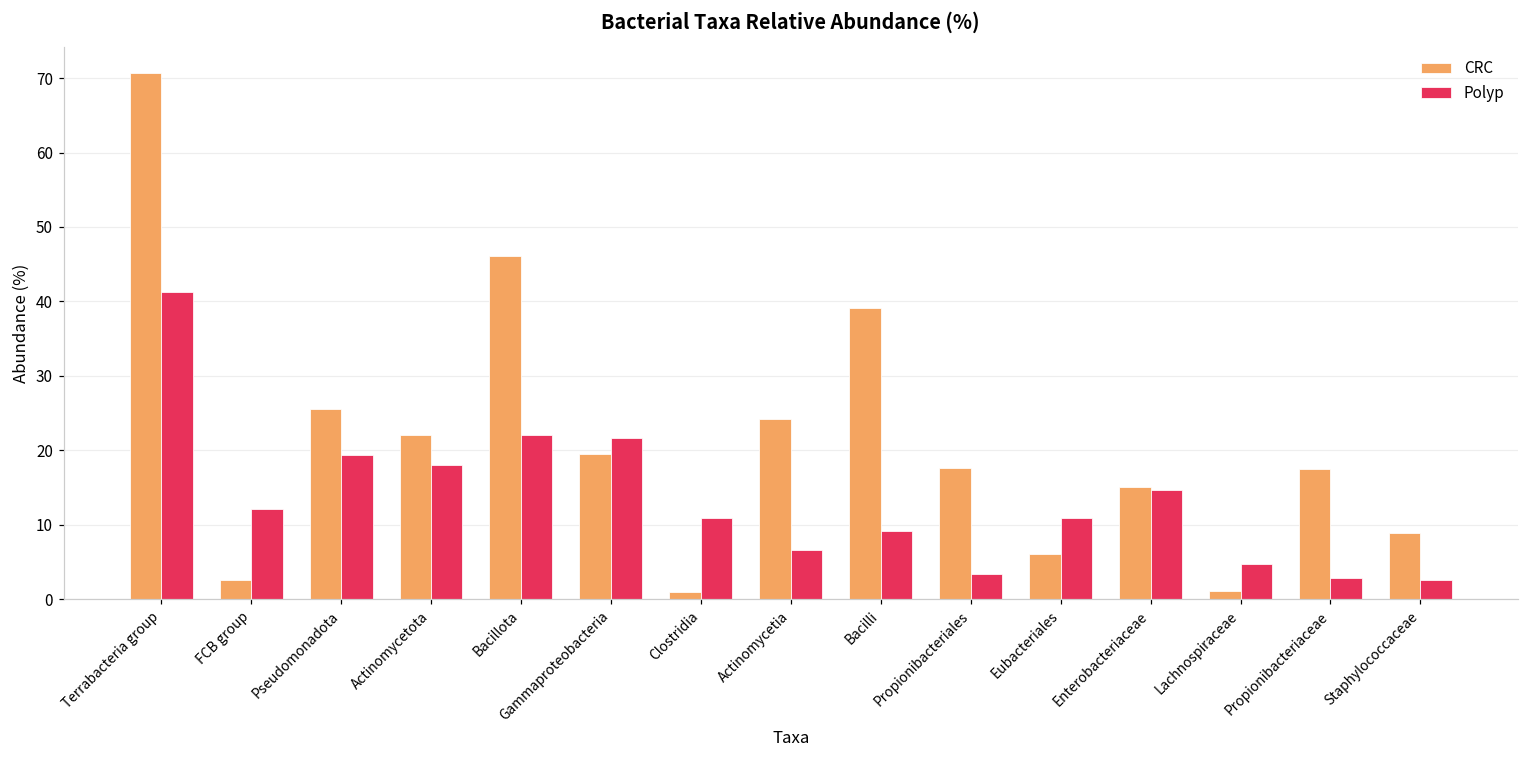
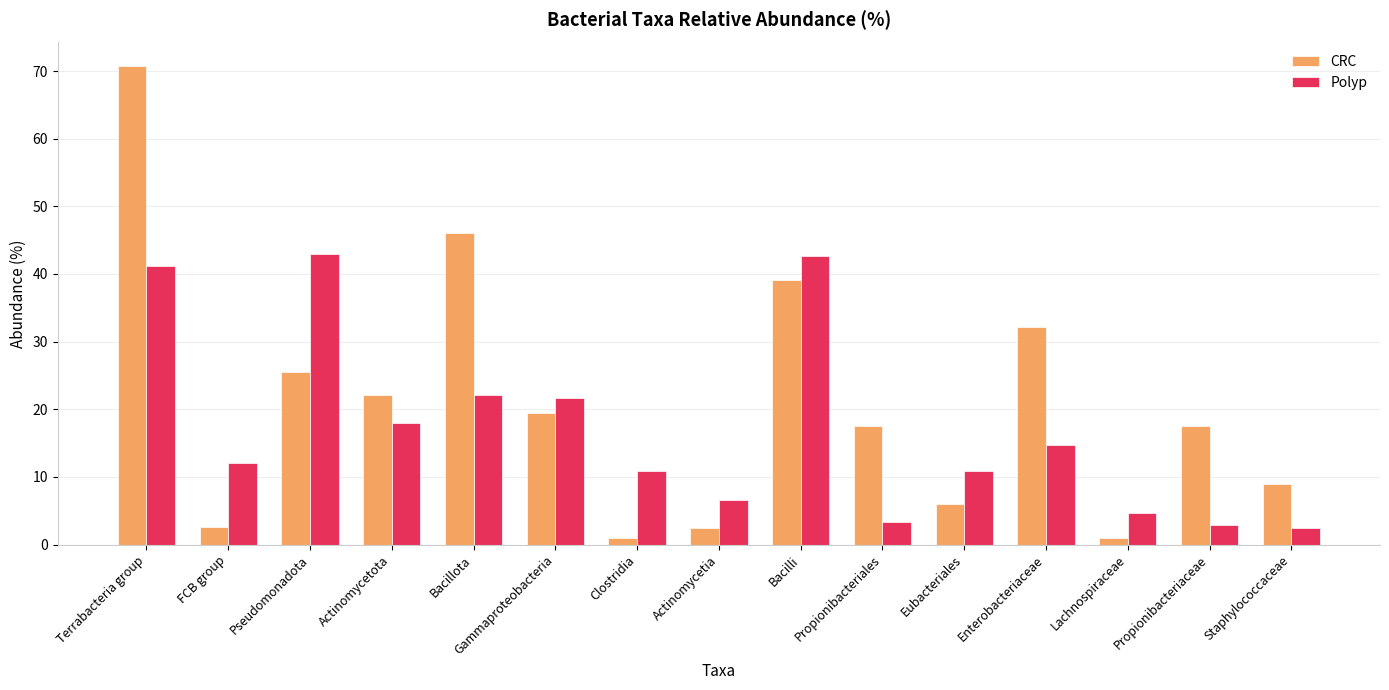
  {
    "CRC": {
      "Terrabacteria group": 71,
      "FCB group": 3,
      "Pseudomonadota": 26,
      "Actinomycetota": 22,
      "Bacillota": 46,
      "Gammaproteobacteria": 19,
      "Clostridia": 1,
-     "Actinomycetia": 24,
+     "Actinomycetia": 2,
      "Bacilli": 39,
      "Propionibacteriales": 18,
      "Eubacteriales": 6,
-     "Enterobacteriaceae": 15,
+     "Enterobacteriaceae": 32,
      "Lachnospiraceae": 1,
      "Propionibacteriaceae": 17,
      "Staphylococcaceae": 9
    },
    "Polyp": {
      "Terrabacteria group": 41,
      "FCB group": 12,
-     "Pseudomonadota": 19,
+     "Pseudomonadota": 43,
      "Actinomycetota": 18,
      "Bacillota": 22,
      "Gammaproteobacteria": 22,
      "Clostridia": 11,
      "Actinomycetia": 7,
-     "Bacilli": 9,
+     "Bacilli": 43,
      "Propionibacteriales": 3,
      "Eubacteriales": 11,
      "Enterobacteriaceae": 15,
      "Lachnospiraceae": 5,
      "Propionibacteriaceae": 3,
      "Staphylococcaceae": 2
    }
  }
